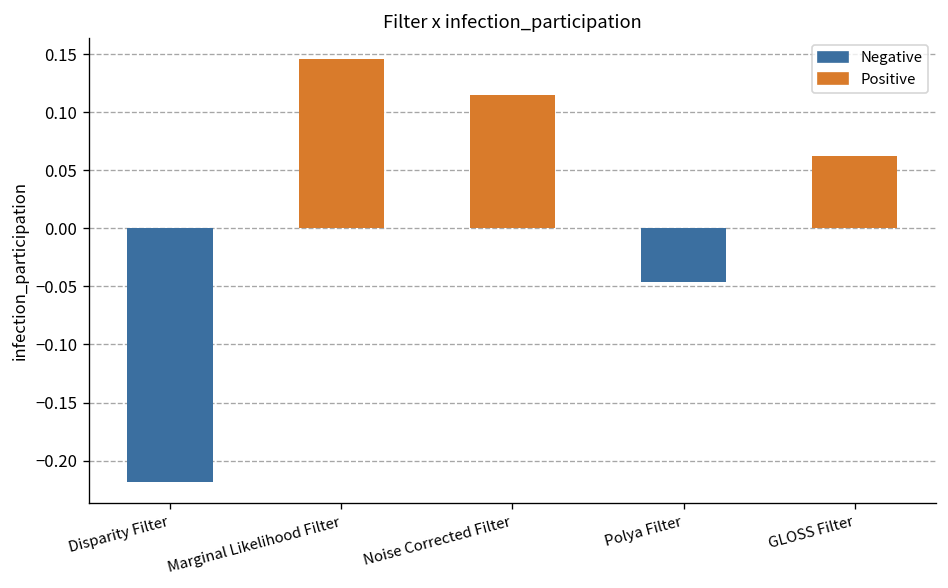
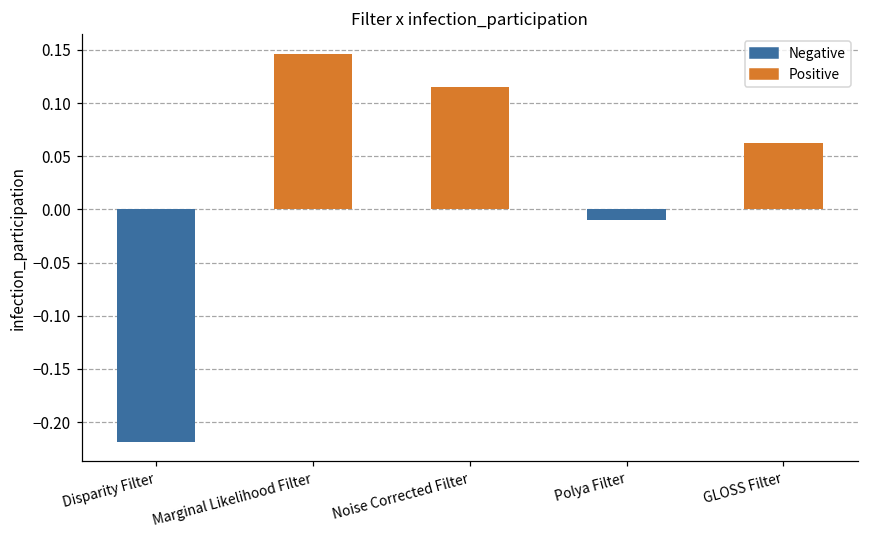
  {
    "Disparity Filter": -0.22,
    "Marginal Likelihood Filter": 0.15,
    "Noise Corrected Filter": 0.11,
-   "Polya Filter": -0.05,
+   "Polya Filter": -0.01,
    "GLOSS Filter": 0.06
  }
